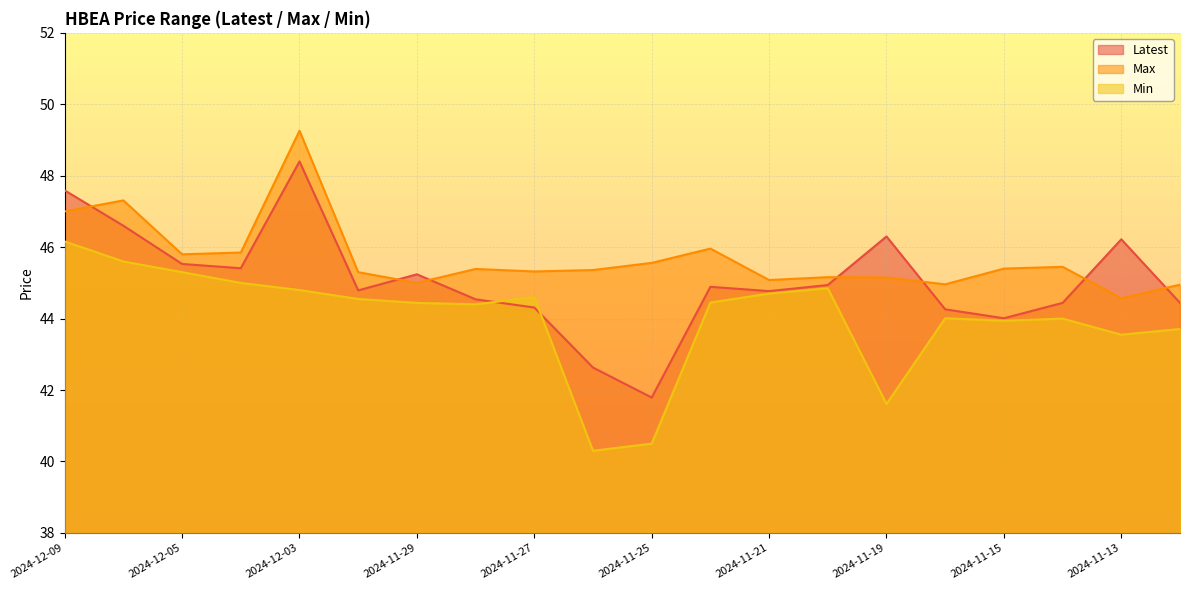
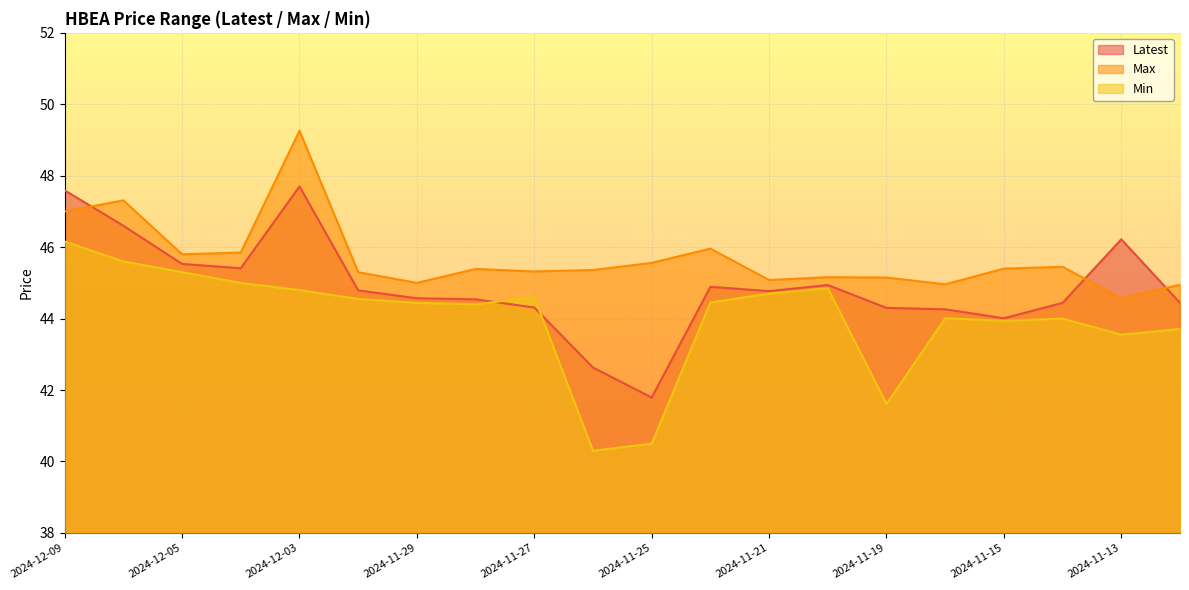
  {
    "Latest": {
      "2024-12-09": 47.6,
      "2024-12-05": 45.5,
-     "2024-12-03": 48.4,
-     "2024-11-29": 45.2,
+     "2024-12-03": 47.7,
+     "2024-11-29": 44.6,
      "2024-11-27": 44.3,
      "2024-11-25": 41.8,
-     "2024-11-19": 46.3,
+     "2024-11-19": 44.3,
      "2024-11-13": 46.2
    }
  }
